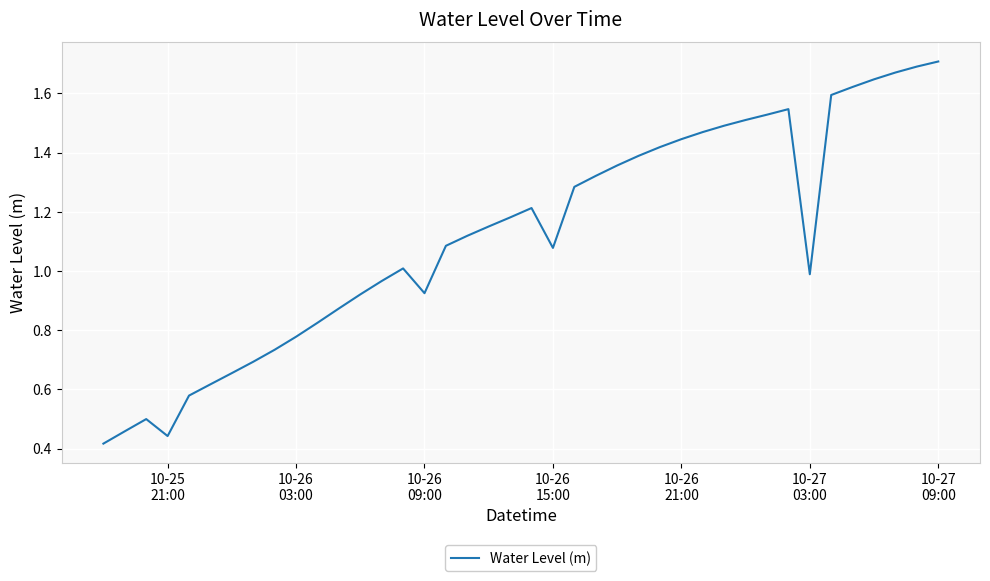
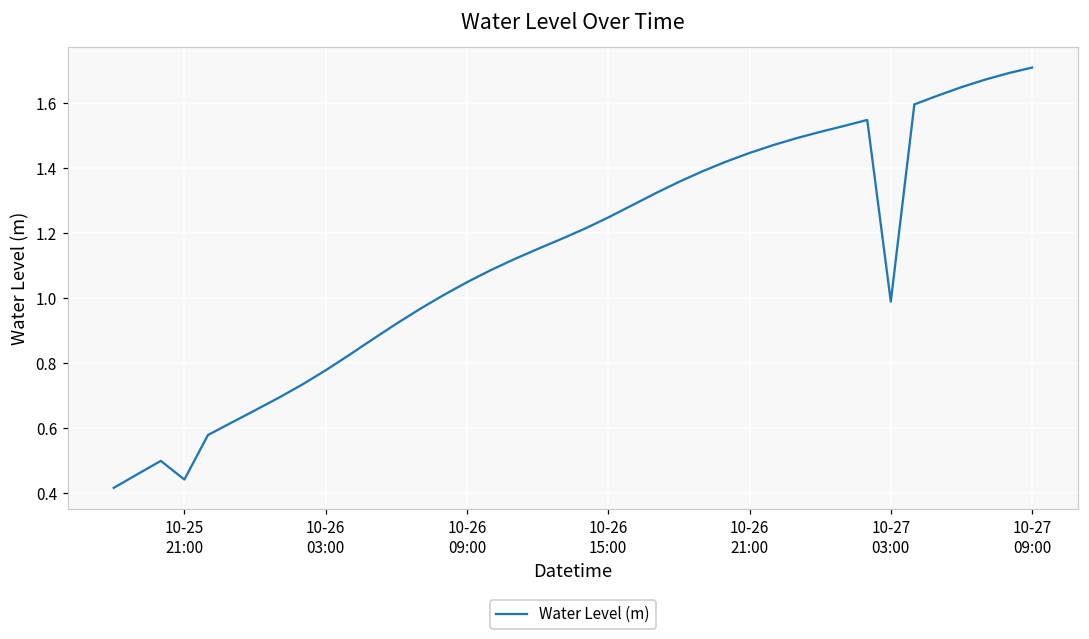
  {
    "10-25 21:00": 0.44,
    "10-26 03:00": 0.78,
-   "10-26 09:00": 0.92,
-   "10-26 15:00": 1.08,
+   "10-26 09:00": 1.05,
+   "10-26 15:00": 1.25,
    "10-26 21:00": 1.45,
    "10-27 03:00": 0.99,
    "10-27 09:00": 1.71
  }
